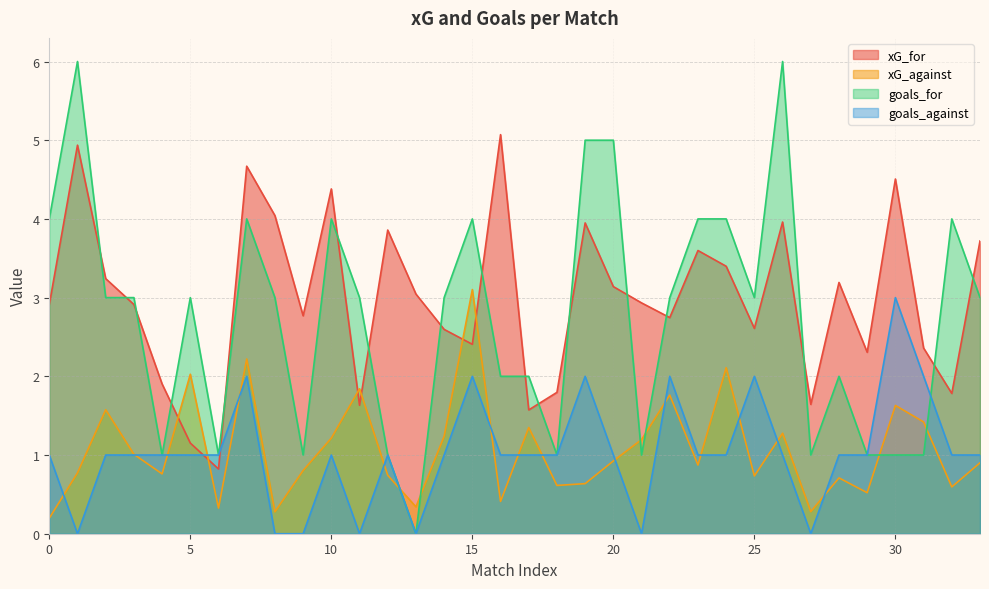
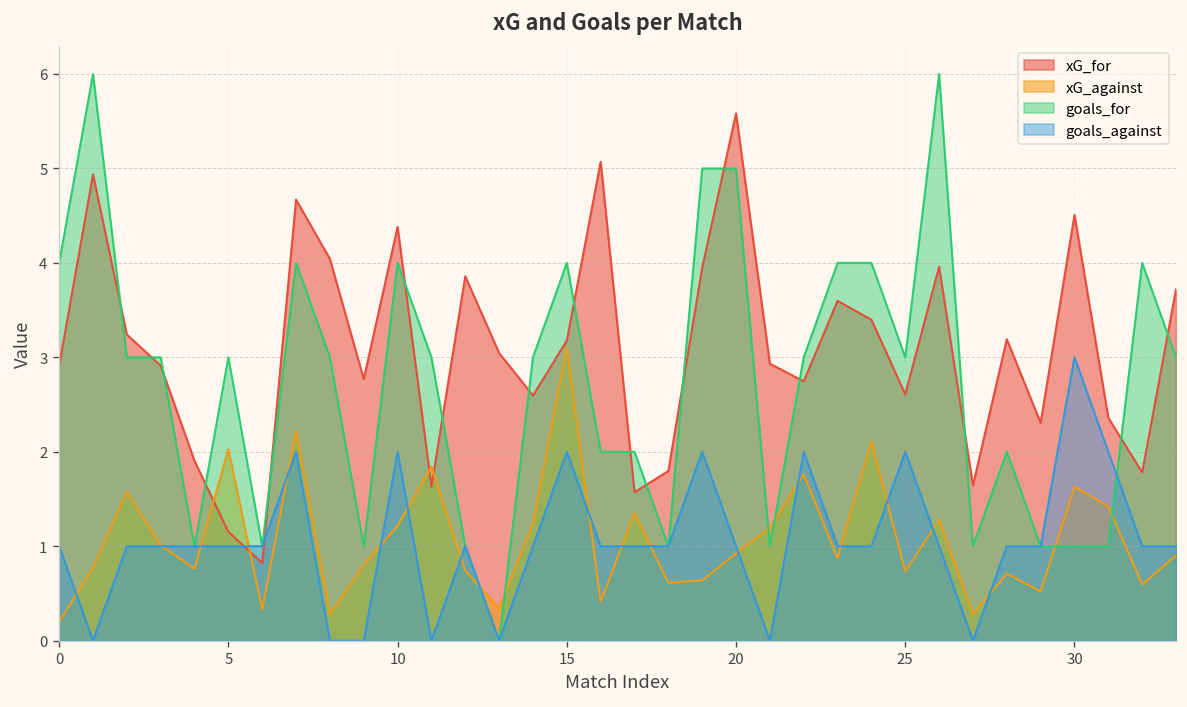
  {
    "xG_for": {
      "0": 2.9,
      "5": 1.2,
      "10": 4.4,
-     "15": 2.4,
-     "20": 3.1,
+     "15": 3.2,
+     "20": 5.6,
      "25": 2.6,
      "30": 4.5
    },
    "xG_against": {
      "0": 0.2,
      "5": 2.0,
      "10": 1.2,
      "15": 3.1,
      "20": 0.9,
      "25": 0.7,
      "30": 1.6
    },
    "goals_for": {
      "0": 4.0,
      "5": 3.0,
      "10": 4.0,
      "15": 4.0,
      "20": 5.0,
      "25": 3.0,
      "30": 1.0
    },
    "goals_against": {
      "0": 1,
      "5": 1,
-     "10": 1,
+     "10": 2,
      "15": 2,
      "20": 1,
      "25": 2,
      "30": 3
    }
  }
